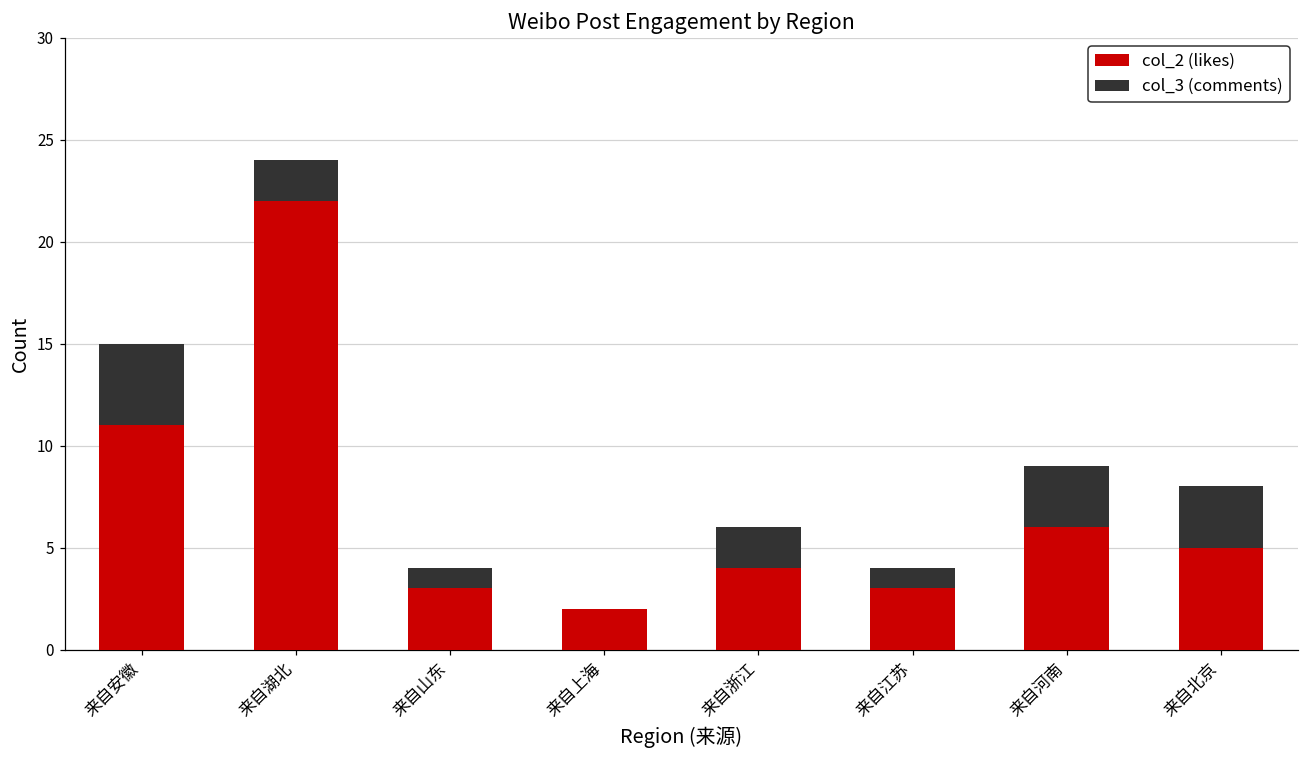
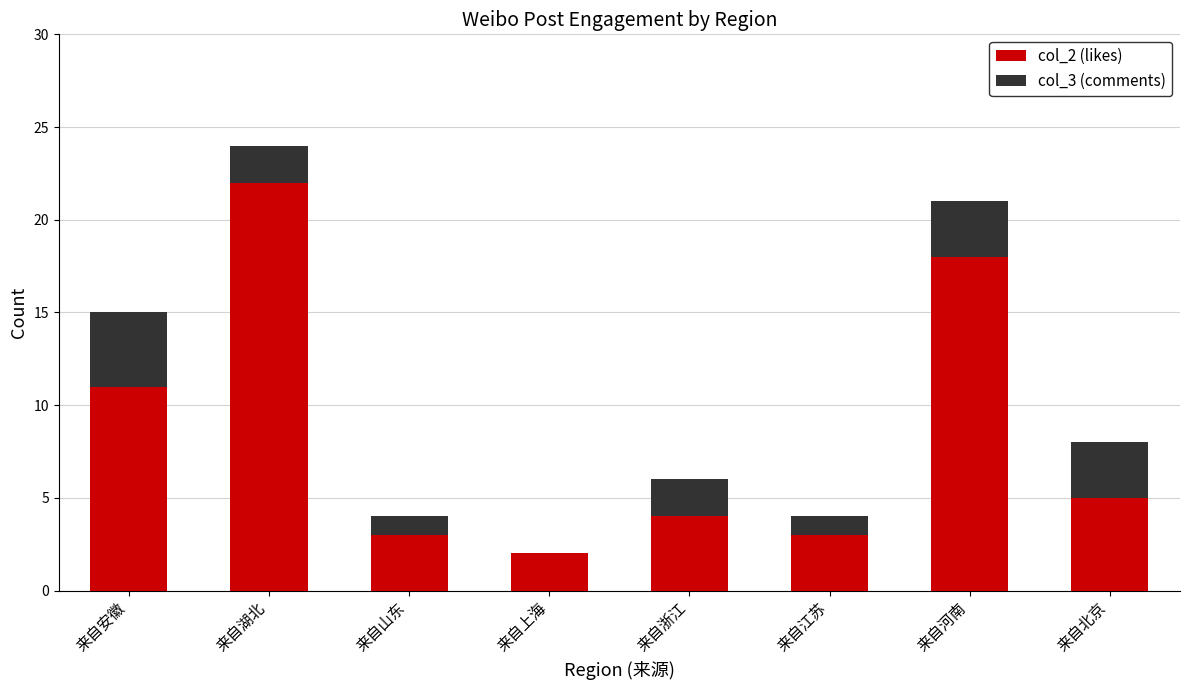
  {
    "col_2 (likes)": {
      "来自安徽": 11,
      "来自湖北": 22,
      "来自山东": 3,
      "来自上海": 2,
      "来自浙江": 4,
      "来自江苏": 3,
-     "来自河南": 6,
+     "来自河南": 18,
      "来自北京": 5
    },
    "col_3 (comments)": {
      "来自安徽": 4,
      "来自湖北": 2,
      "来自山东": 1,
      "来自上海": 0,
      "来自浙江": 2,
      "来自江苏": 1,
      "来自河南": 3,
      "来自北京": 3
    }
  }
